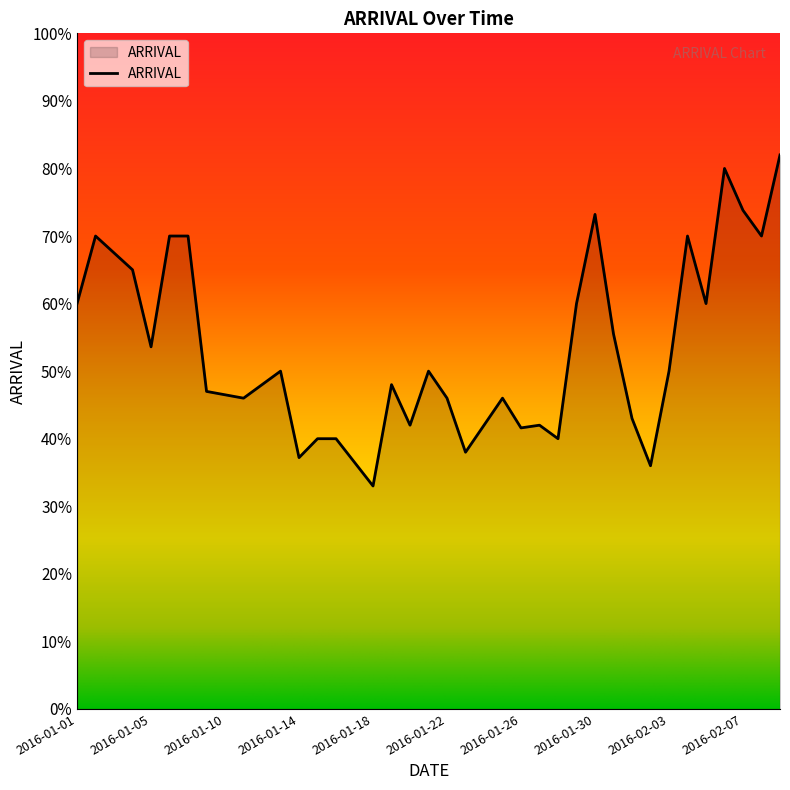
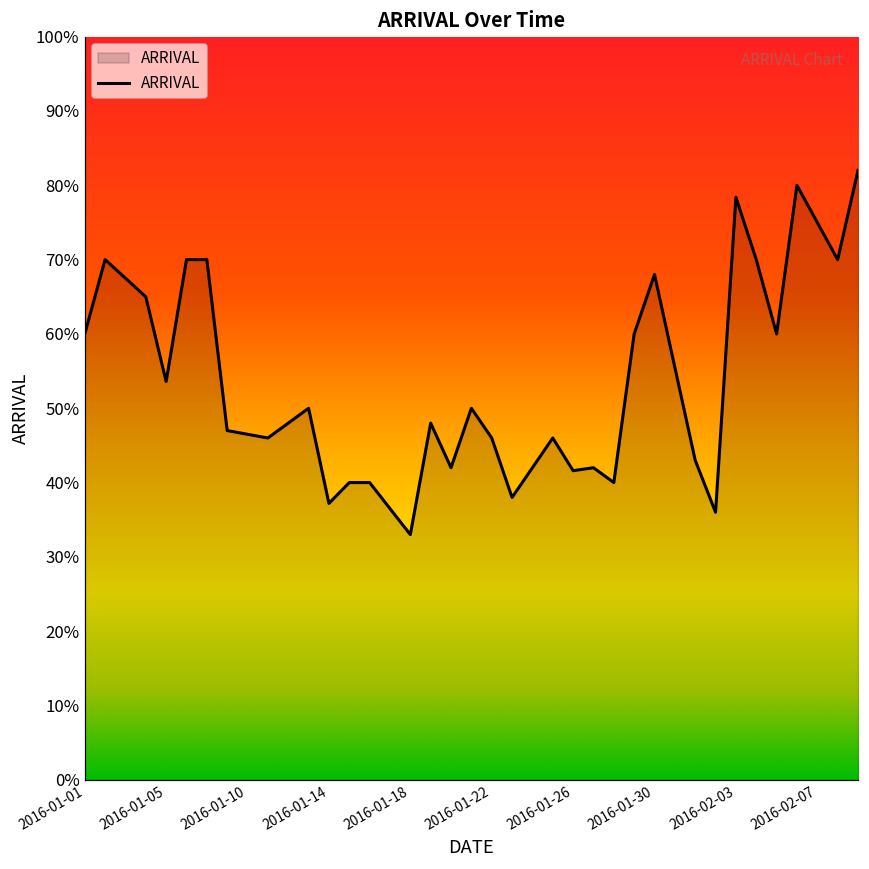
  {
    "2016-01-01": "60%",
    "2016-01-05": "54%",
    "2016-01-10": "47%",
    "2016-01-14": "37%",
    "2016-01-18": "33%",
    "2016-01-22": "46%",
    "2016-01-26": "42%",
-   "2016-01-30": "73%",
-   "2016-02-03": "50%",
-   "2016-02-07": "74%"
+   "2016-01-30": "68%",
+   "2016-02-03": "78%",
+   "2016-02-07": "75%"
  }
